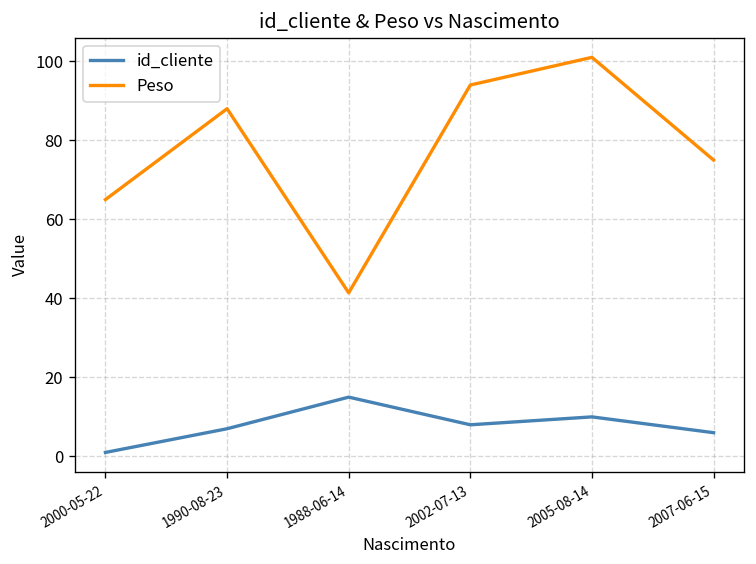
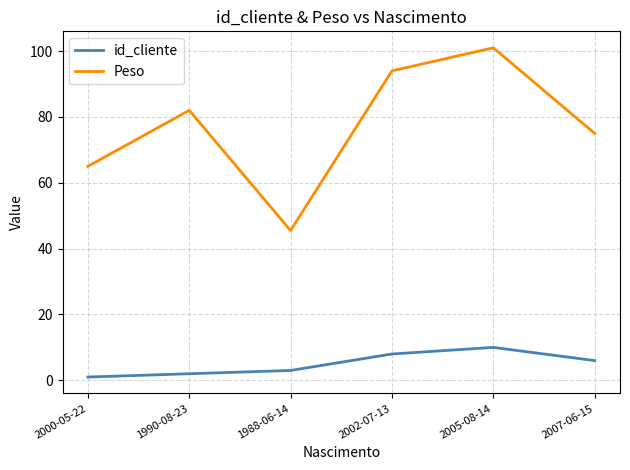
  {
    "id_cliente": {
      "2000-05-22": 1,
-     "1990-08-23": 7,
-     "1988-06-14": 15,
+     "1990-08-23": 2,
+     "1988-06-14": 3,
      "2002-07-13": 8,
      "2005-08-14": 10,
      "2007-06-15": 6
    },
    "Peso": {
      "2000-05-22": 65,
-     "1990-08-23": 88,
-     "1988-06-14": 41,
+     "1990-08-23": 82,
+     "1988-06-14": 46,
      "2002-07-13": 94,
      "2005-08-14": 101,
      "2007-06-15": 75
    }
  }
